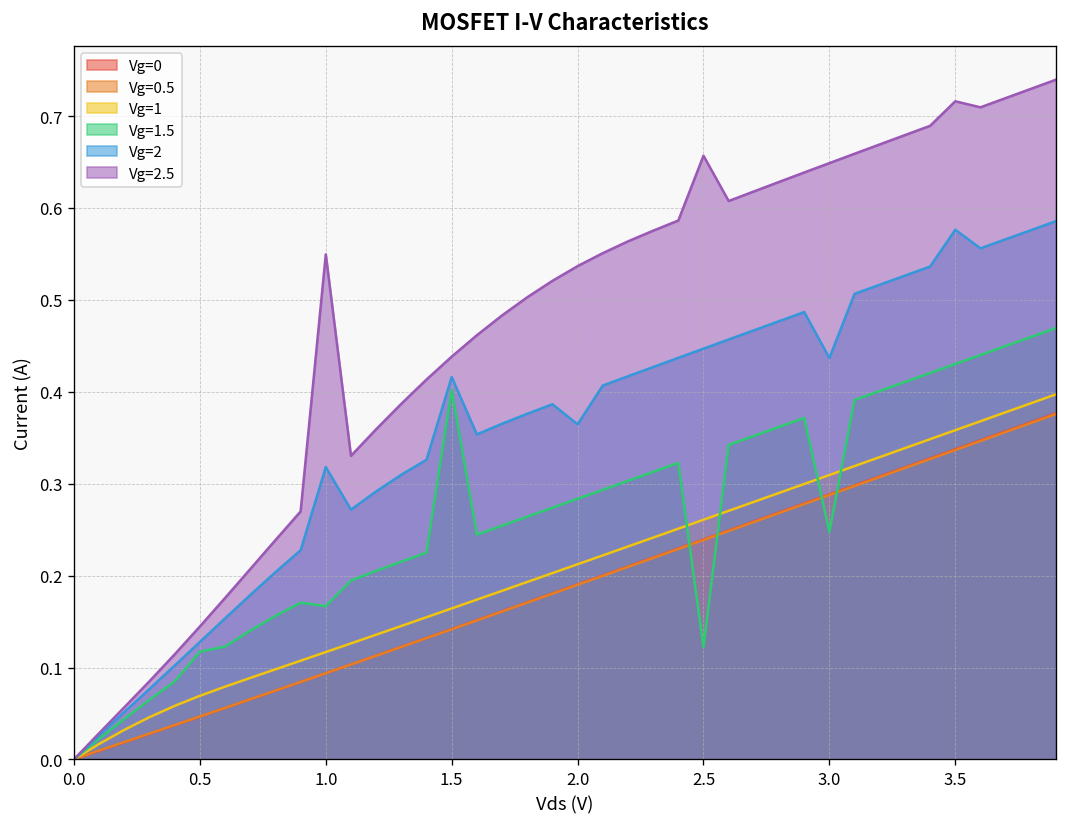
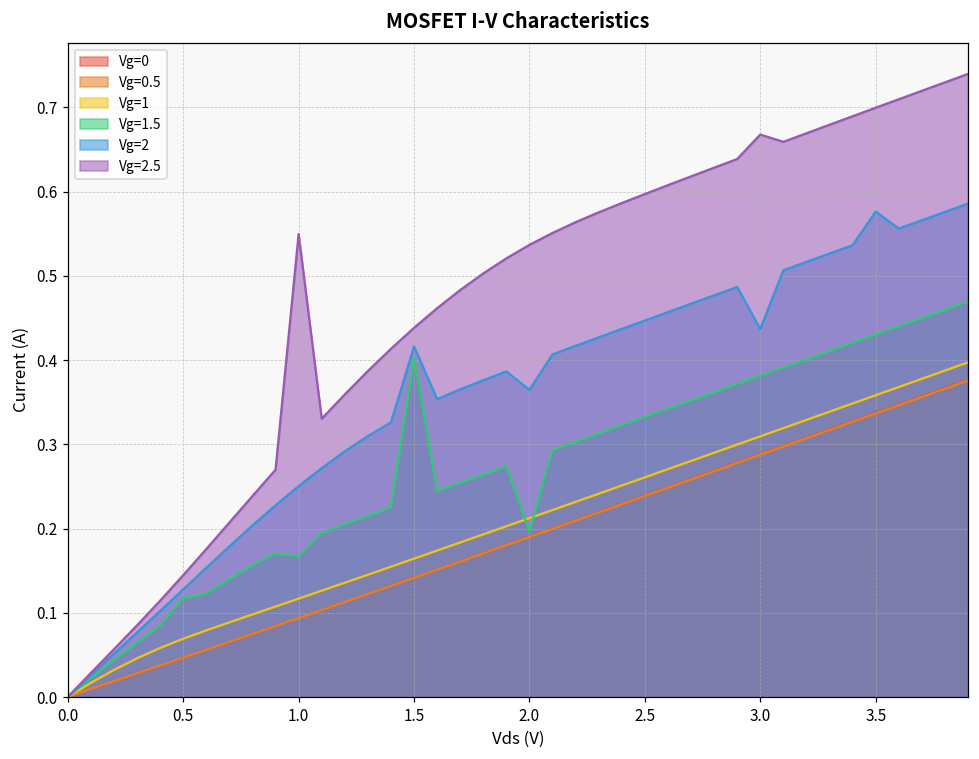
  {
    "Vg=1.5": {
      "0.5": 0.12,
      "1.0": 0.17,
      "1.5": 0.40,
-     "2.0": 0.28,
-     "2.5": 0.12,
-     "3.0": 0.25,
+     "2.0": 0.20,
+     "2.5": 0.33,
+     "3.0": 0.38,
      "3.5": 0.43
    },
    "Vg=2": {
      "0.5": 0.13,
-     "1.0": 0.32,
+     "1.0": 0.25,
      "1.5": 0.42,
      "2.0": 0.36,
      "2.5": 0.45,
      "3.0": 0.44,
      "3.5": 0.58
    },
    "Vg=2.5": {
      "0.5": 0.14,
      "1.0": 0.55,
      "1.5": 0.44,
      "2.0": 0.54,
-     "2.5": 0.66,
-     "3.0": 0.65,
-     "3.5": 0.72
+     "2.5": 0.60,
+     "3.0": 0.67,
+     "3.5": 0.70
    }
  }
